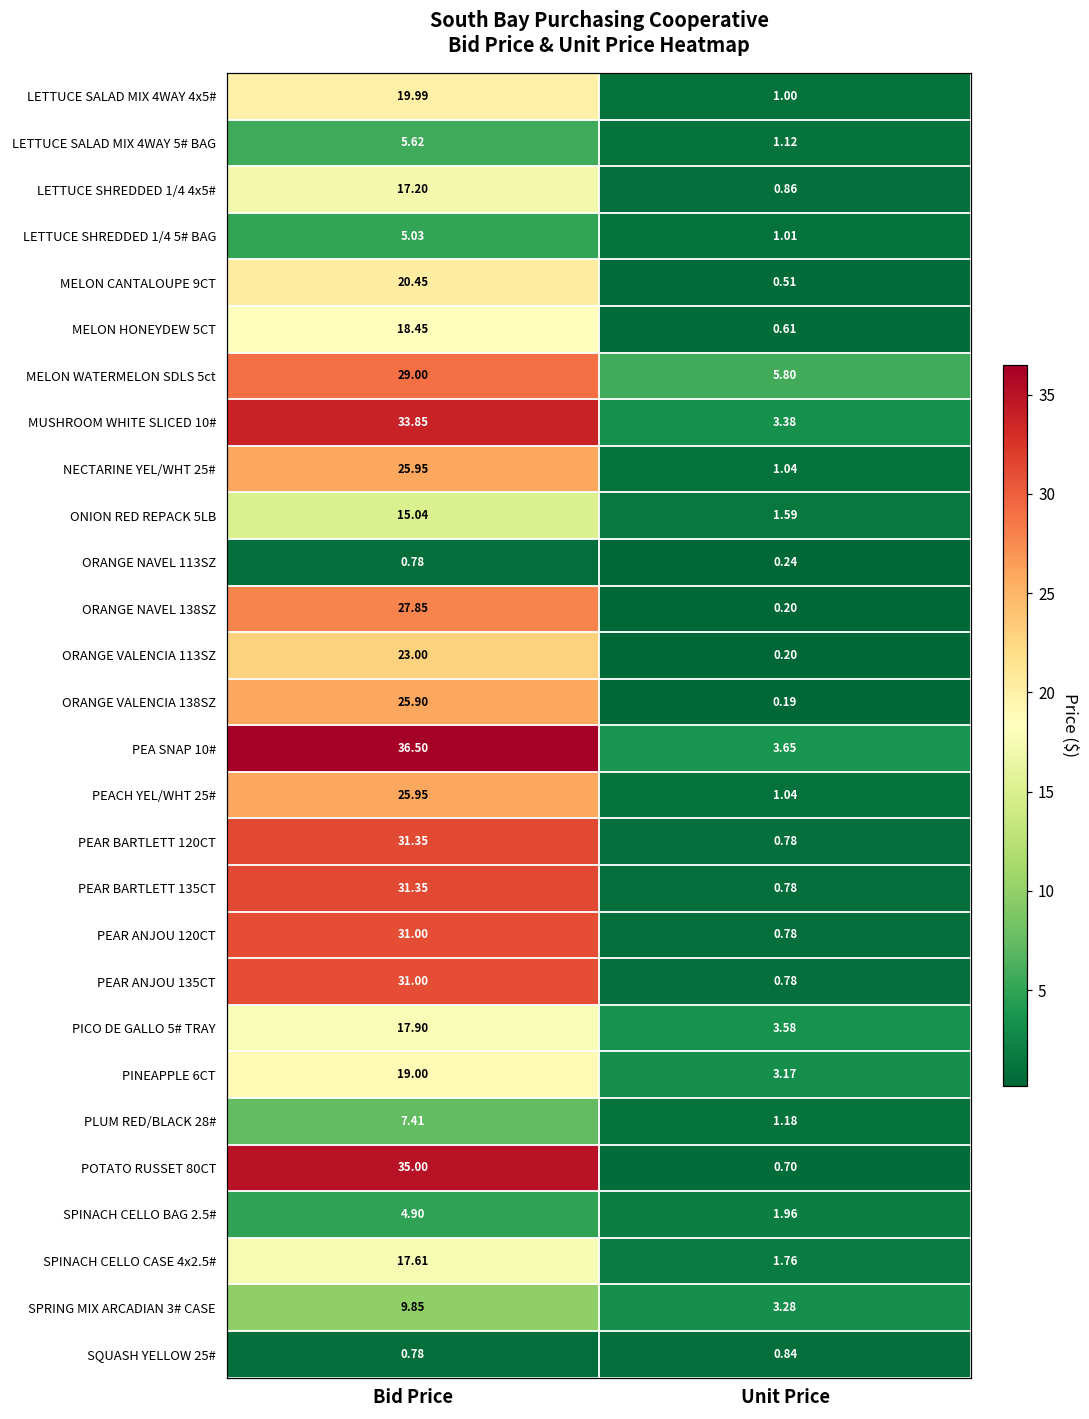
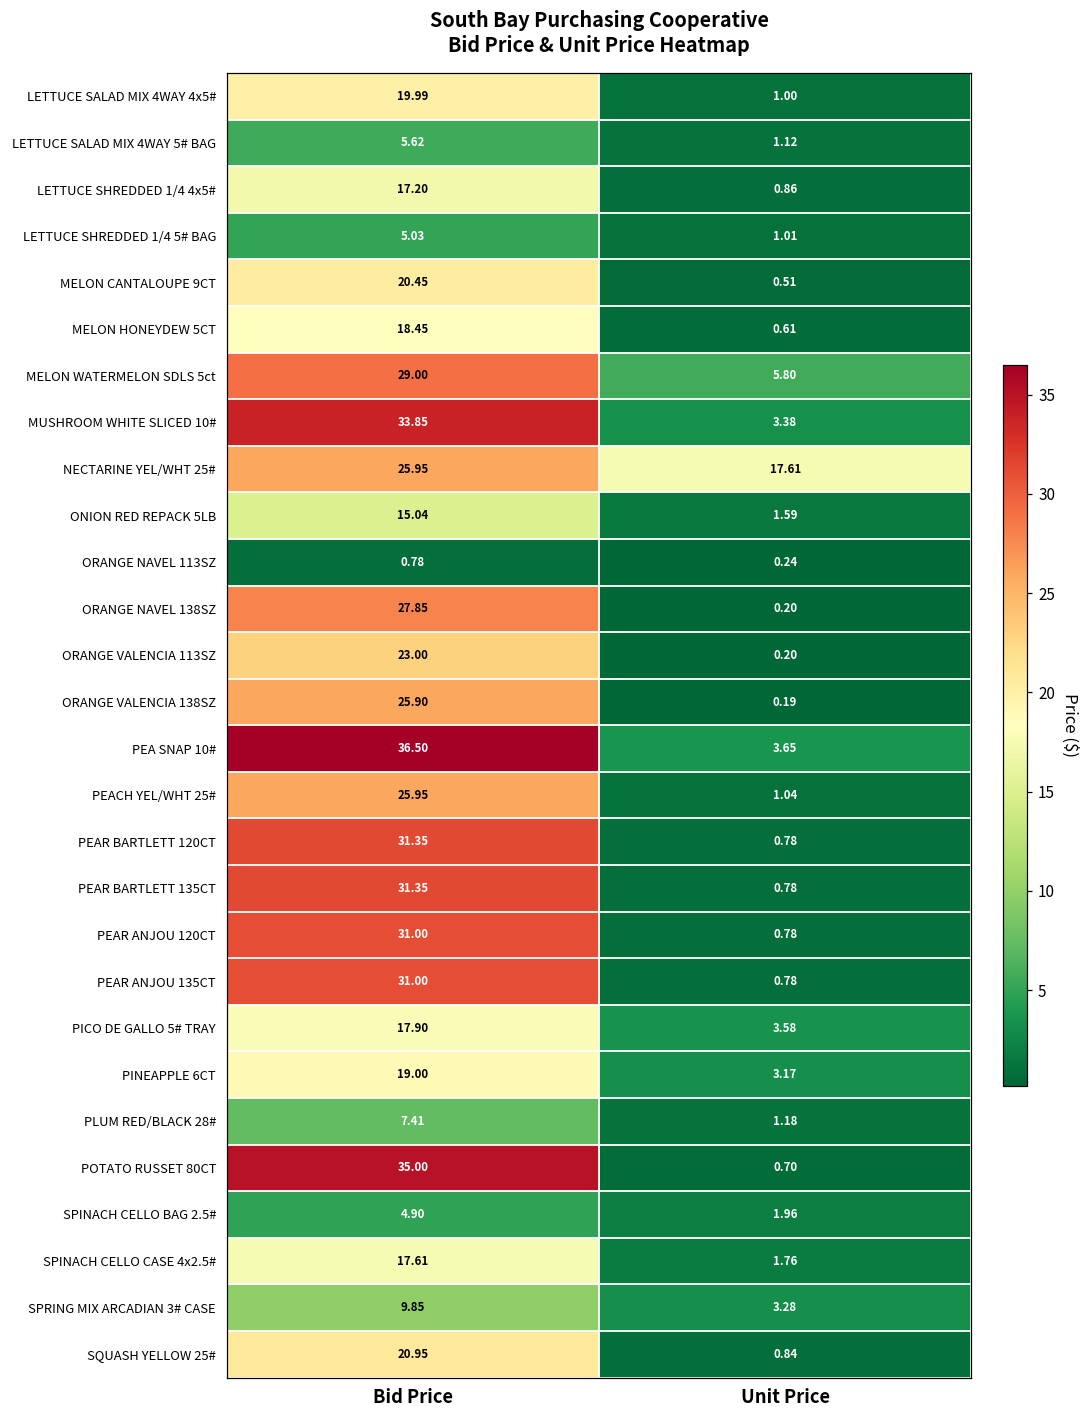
  {
    "LETTUCE SALAD MIX 4WAY 4x5#": {
      "Bid Price": 19.99,
      "Unit Price": 1.00
    },
    "LETTUCE SALAD MIX 4WAY 5# BAG": {
      "Bid Price": 5.62,
      "Unit Price": 1.12
    },
    "LETTUCE SHREDDED 1/4 4x5#": {
      "Bid Price": 17.20,
      "Unit Price": 0.86
    },
    "LETTUCE SHREDDED 1/4 5# BAG": {
      "Bid Price": 5.03,
      "Unit Price": 1.01
    },
    "MELON CANTALOUPE 9CT": {
      "Bid Price": 20.45,
      "Unit Price": 0.51
    },
    "MELON HONEYDEW 5CT": {
      "Bid Price": 18.45,
      "Unit Price": 0.61
    },
    "MELON WATERMELON SDLS 5ct": {
      "Bid Price": 29.00,
      "Unit Price": 5.80
    },
    "MUSHROOM WHITE SLICED 10#": {
      "Bid Price": 33.85,
      "Unit Price": 3.38
    },
    "NECTARINE YEL/WHT 25#": {
      "Bid Price": 25.95,
-     "Unit Price": 1.04
+     "Unit Price": 17.61
    },
    "ONION RED REPACK 5LB": {
      "Bid Price": 15.04,
      "Unit Price": 1.59
    },
    "ORANGE NAVEL 113SZ": {
      "Bid Price": 0.78,
      "Unit Price": 0.24
    },
    "ORANGE NAVEL 138SZ": {
      "Bid Price": 27.85,
      "Unit Price": 0.20
    },
    "ORANGE VALENCIA 113SZ": {
      "Bid Price": 23.00,
      "Unit Price": 0.20
    },
    "ORANGE VALENCIA 138SZ": {
      "Bid Price": 25.90,
      "Unit Price": 0.19
    },
    "PEA SNAP 10#": {
      "Bid Price": 36.50,
      "Unit Price": 3.65
    },
    "PEACH YEL/WHT 25#": {
      "Bid Price": 25.95,
      "Unit Price": 1.04
    },
    "PEAR BARTLETT 120CT": {
      "Bid Price": 31.35,
      "Unit Price": 0.78
    },
    "PEAR BARTLETT 135CT": {
      "Bid Price": 31.35,
      "Unit Price": 0.78
    },
    "PEAR ANJOU 120CT": {
      "Bid Price": 31.00,
      "Unit Price": 0.78
    },
    "PEAR ANJOU 135CT": {
      "Bid Price": 31.00,
      "Unit Price": 0.78
    },
    "PICO DE GALLO 5# TRAY": {
      "Bid Price": 17.90,
      "Unit Price": 3.58
    },
    "PINEAPPLE 6CT": {
      "Bid Price": 19.00,
      "Unit Price": 3.17
    },
    "PLUM RED/BLACK 28#": {
      "Bid Price": 7.41,
      "Unit Price": 1.18
    },
    "POTATO RUSSET 80CT": {
      "Bid Price": 35.00,
      "Unit Price": 0.70
    },
    "SPINACH CELLO BAG 2.5#": {
      "Bid Price": 4.90,
      "Unit Price": 1.96
    },
    "SPINACH CELLO CASE 4x2.5#": {
      "Bid Price": 17.61,
      "Unit Price": 1.76
    },
    "SPRING MIX ARCADIAN 3# CASE": {
      "Bid Price": 9.85,
      "Unit Price": 3.28
    },
    "SQUASH YELLOW 25#": {
-     "Bid Price": 0.78,
+     "Bid Price": 20.95,
      "Unit Price": 0.84
    }
  }
